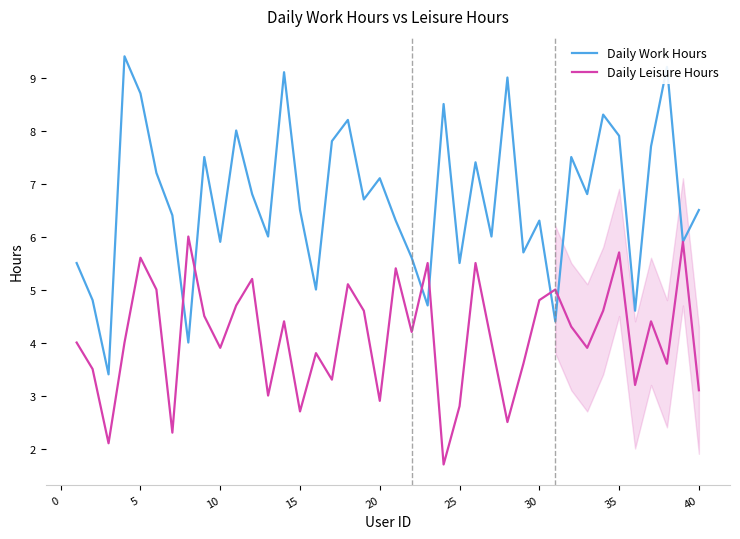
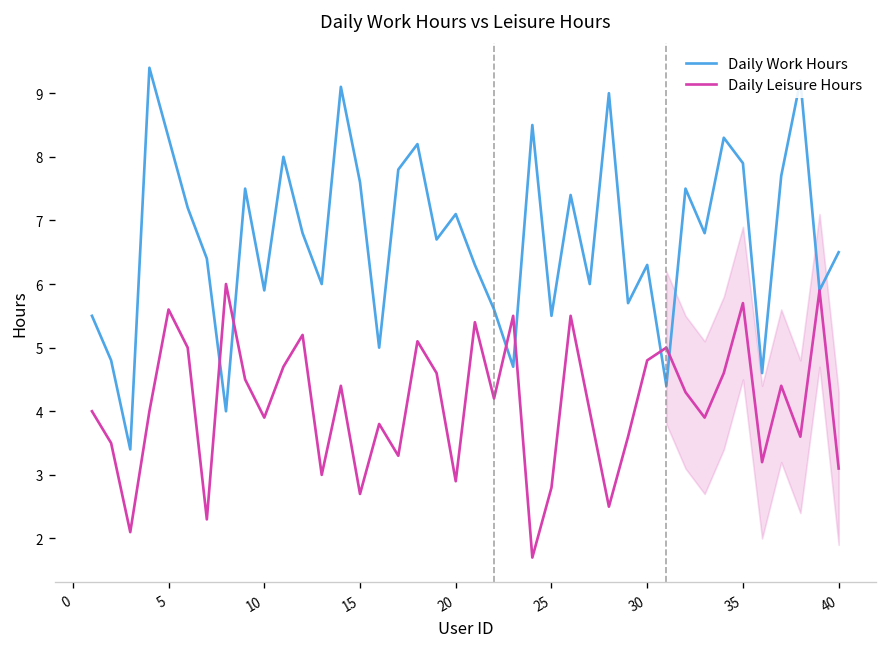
  {
    "Daily Work Hours": {
-     "5": 8.7,
+     "5": 8.3,
      "10": 5.9,
-     "15": 6.5,
+     "15": 7.6,
      "20": 7.1,
      "25": 5.5,
      "30": 6.3,
      "35": 7.9,
      "40": 6.5
    }
  }
